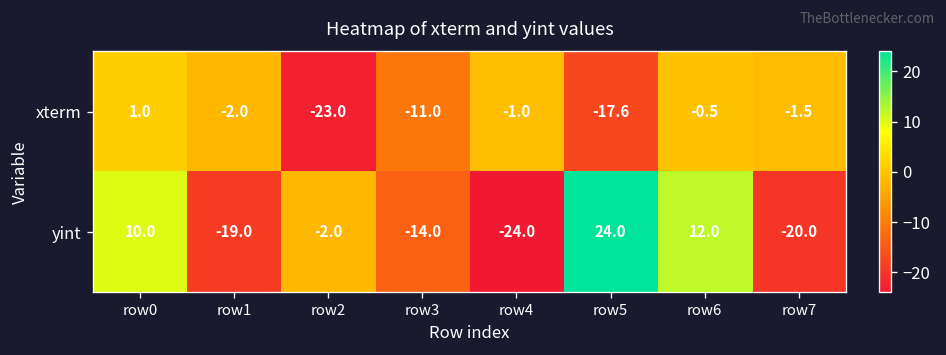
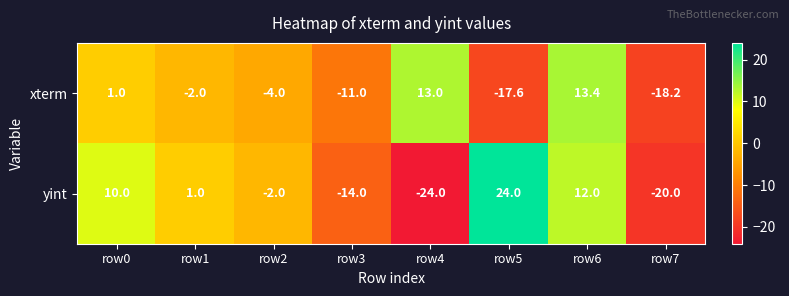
  {
    "xterm": {
      "row0": 1.0,
      "row1": -2.0,
-     "row2": -23.0,
+     "row2": -4.0,
      "row3": -11.0,
-     "row4": -1.0,
+     "row4": 13.0,
      "row5": -17.6,
-     "row6": -0.5,
-     "row7": -1.5
+     "row6": 13.4,
+     "row7": -18.2
    },
    "yint": {
      "row0": 10.0,
-     "row1": -19.0,
+     "row1": 1.0,
      "row2": -2.0,
      "row3": -14.0,
      "row4": -24.0,
      "row5": 24.0,
      "row6": 12.0,
      "row7": -20.0
    }
  }
